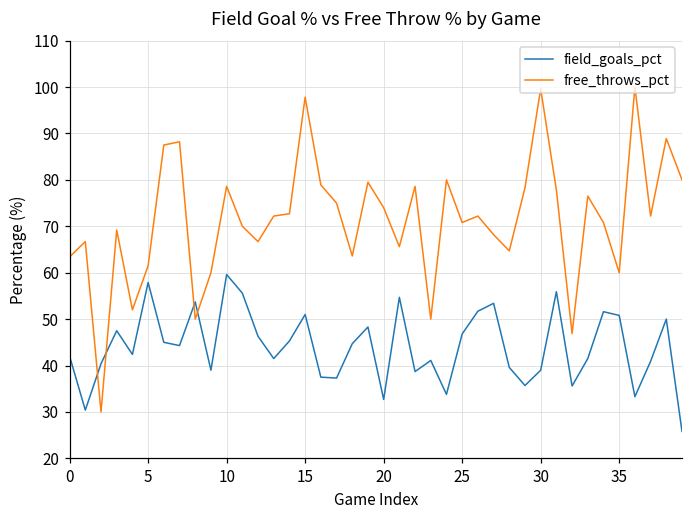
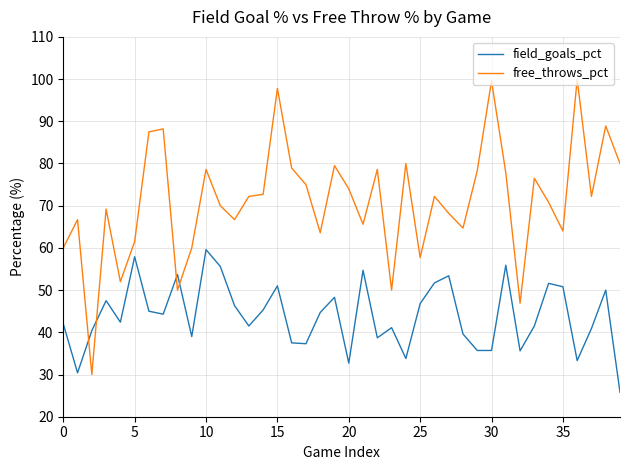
  {
    "field_goals_pct": {
      "0": 42,
      "5": 58,
      "10": 60,
      "15": 51,
      "20": 33,
      "25": 47,
-     "30": 39,
+     "30": 36,
      "35": 51
    },
    "free_throws_pct": {
-     "0": 63,
+     "0": 60,
      "5": 62,
      "10": 79,
      "15": 98,
      "20": 74,
-     "25": 71,
-     "35": 60
+     "25": 58,
+     "35": 64
    }
  }
